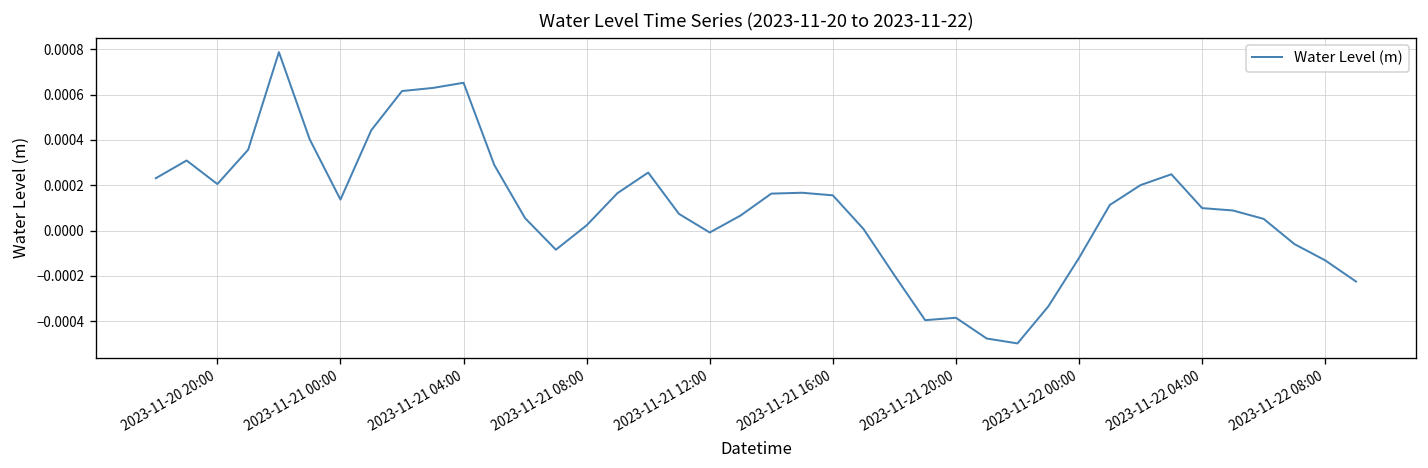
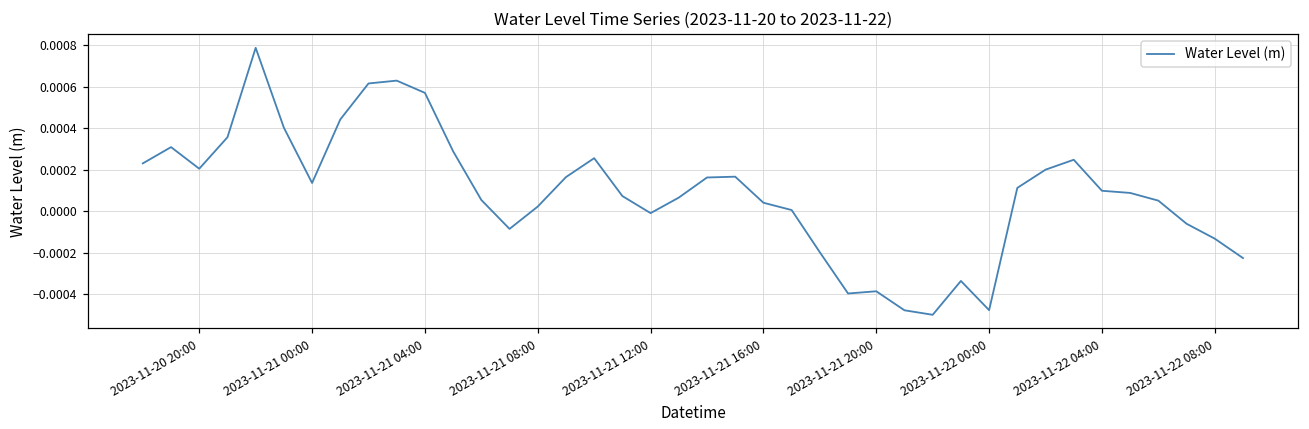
  {
    "2023-11-20 20:00": 0.00021,
    "2023-11-21 00:00": 0.00014,
-   "2023-11-21 04:00": 0.00065,
+   "2023-11-21 04:00": 0.00057,
    "2023-11-21 08:00": 0.00002,
    "2023-11-21 12:00": -0.00001,
-   "2023-11-21 16:00": 0.00016,
+   "2023-11-21 16:00": 0.00004,
    "2023-11-21 20:00": -0.00038,
-   "2023-11-22 00:00": -0.00012,
+   "2023-11-22 00:00": -0.00048,
    "2023-11-22 04:00": 0.00010,
    "2023-11-22 08:00": -0.00013
  }
